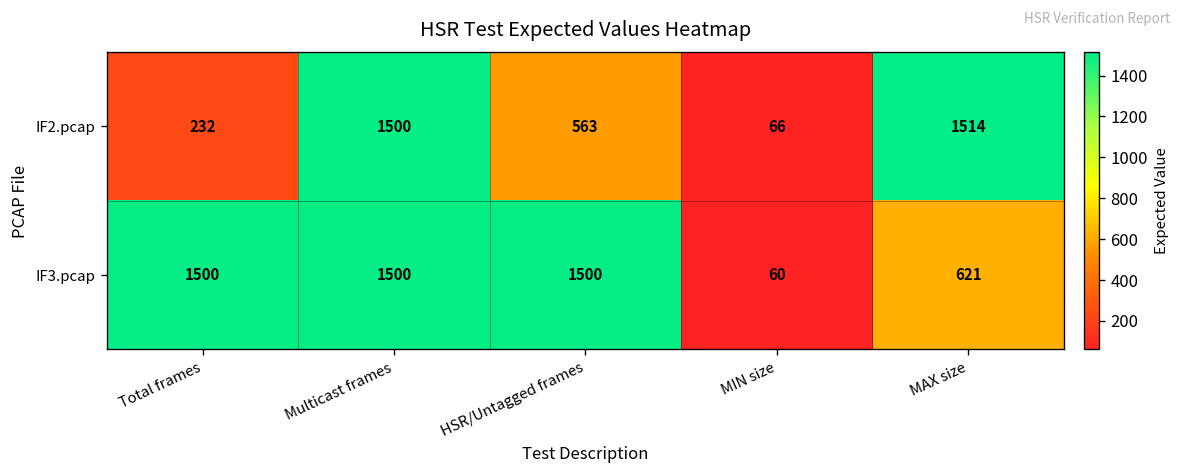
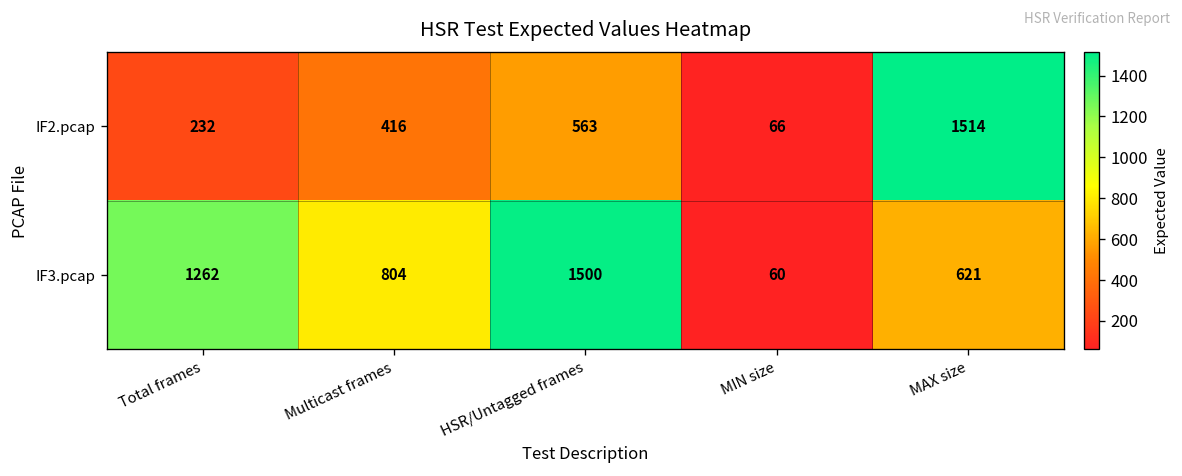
  {
    "IF2.pcap": {
      "Total frames": 232,
-     "Multicast frames": 1500,
+     "Multicast frames": 416,
      "HSR/Untagged frames": 563,
      "MIN size": 66,
      "MAX size": 1514
    },
    "IF3.pcap": {
-     "Total frames": 1500,
-     "Multicast frames": 1500,
+     "Total frames": 1262,
+     "Multicast frames": 804,
      "HSR/Untagged frames": 1500,
      "MIN size": 60,
      "MAX size": 621
    }
  }
